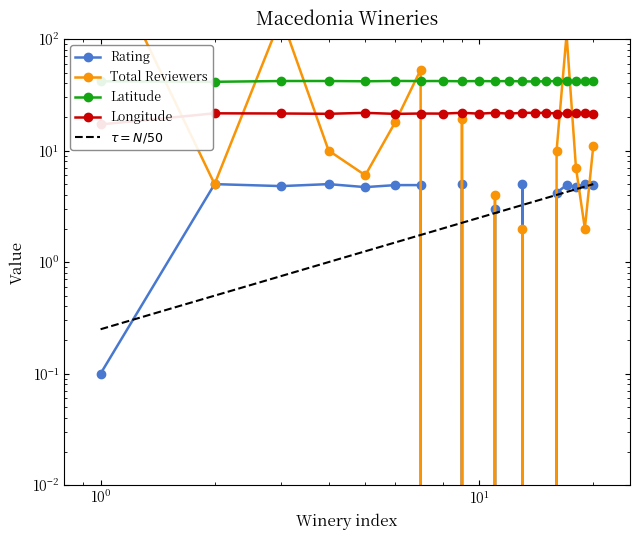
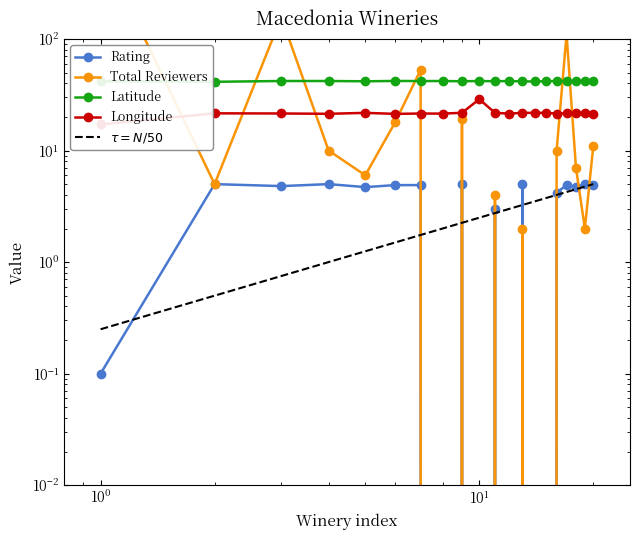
  {
    "Rating": {
      "10^0": 0.10
    },
    "Latitude": {
      "10^1": 42
    },
    "Longitude": {
-     "10^1": 21
+     "10^1": 29
    }
  }
